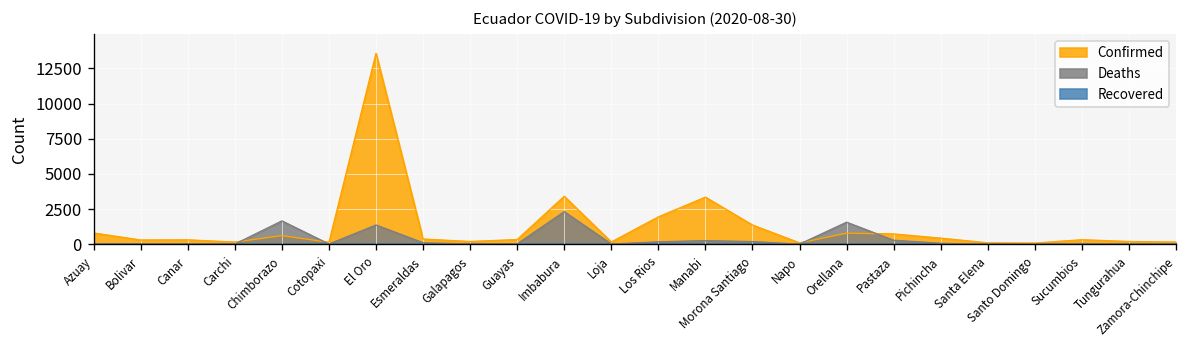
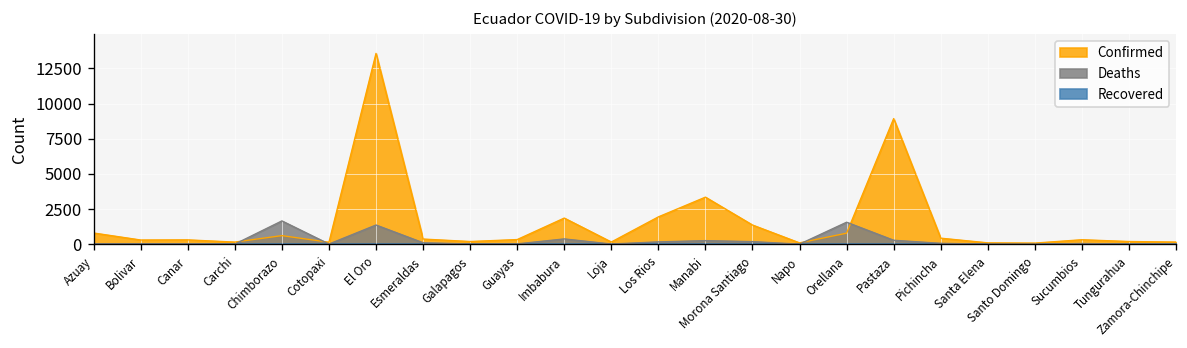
  {
    "Confirmed": {
      "Azuay": 800,
      "Bolivar": 300,
      "Canar": 300,
      "Chimborazo": 600,
      "El Oro": 13600,
      "Esmeraldas": 400,
      "Guayas": 300,
-     "Imbabura": 3400,
+     "Imbabura": 1900,
      "Los Rios": 1900,
      "Manabi": 3300,
      "Morona Santiago": 1400,
      "Orellana": 800,
-     "Pastaza": 700,
+     "Pastaza": 8900,
      "Pichincha": 400,
      "Sucumbios": 300
    },
    "Deaths": {
      "Chimborazo": 1700,
      "El Oro": 1400,
-     "Imbabura": 2300,
+     "Imbabura": 400,
      "Manabi": 300,
      "Orellana": 1600,
      "Pastaza": 300
    },
    "Recovered": {
      "Chimborazo": 0,
      "El Oro": 0,
      "Imbabura": 0,
      "Manabi": 0,
      "Orellana": 0,
      "Pastaza": 0
    }
  }
